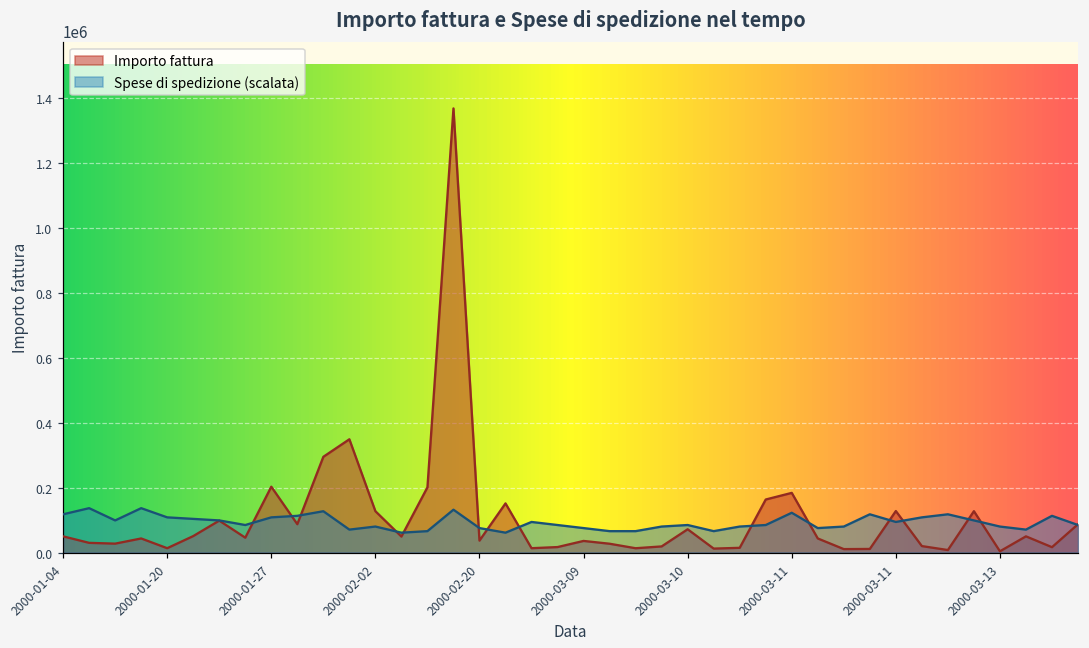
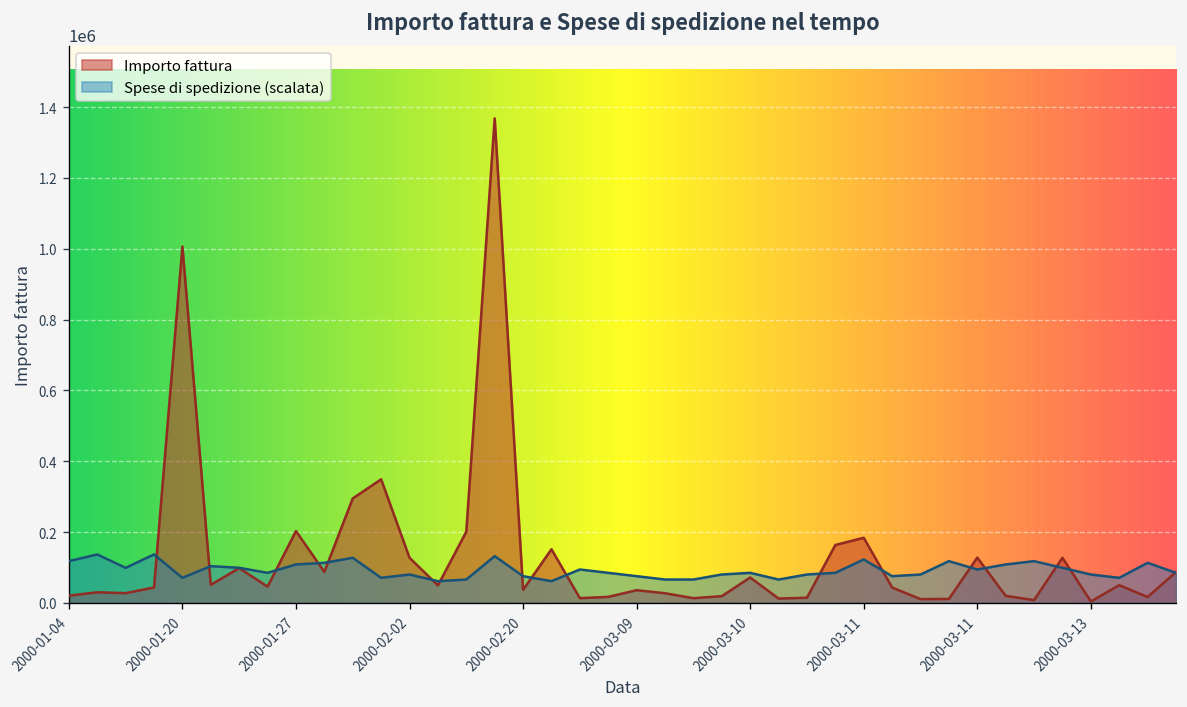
  {
    "Importo fattura": {
-     "2000-01-04": 50000,
-     "2000-01-20": 10000,
+     "2000-01-04": 20000,
+     "2000-01-20": 1010000,
      "2000-01-27": 200000,
      "2000-02-20": 40000
    },
    "Spese di spedizione (scalata)": {
      "2000-01-04": 120000,
-     "2000-01-20": 110000,
+     "2000-01-20": 70000,
      "2000-01-27": 110000,
      "2000-02-20": 80000
    }
  }
